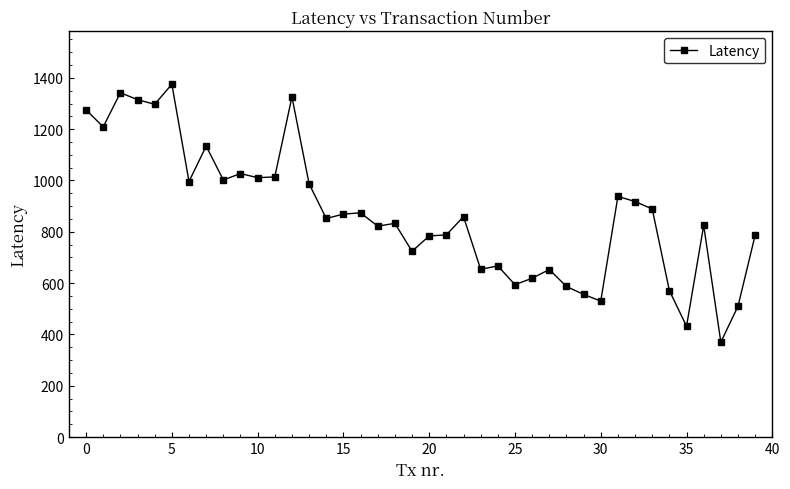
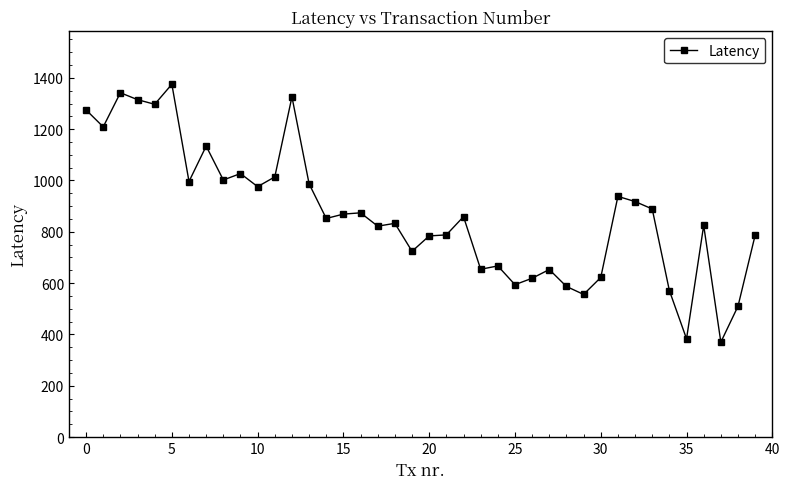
  {
    "0": 1280,
    "5": 1380,
-   "10": 1010,
+   "10": 980,
    "15": 870,
    "20": 780,
    "25": 590,
-   "30": 530,
-   "35": 430
+   "30": 620,
+   "35": 380
  }
